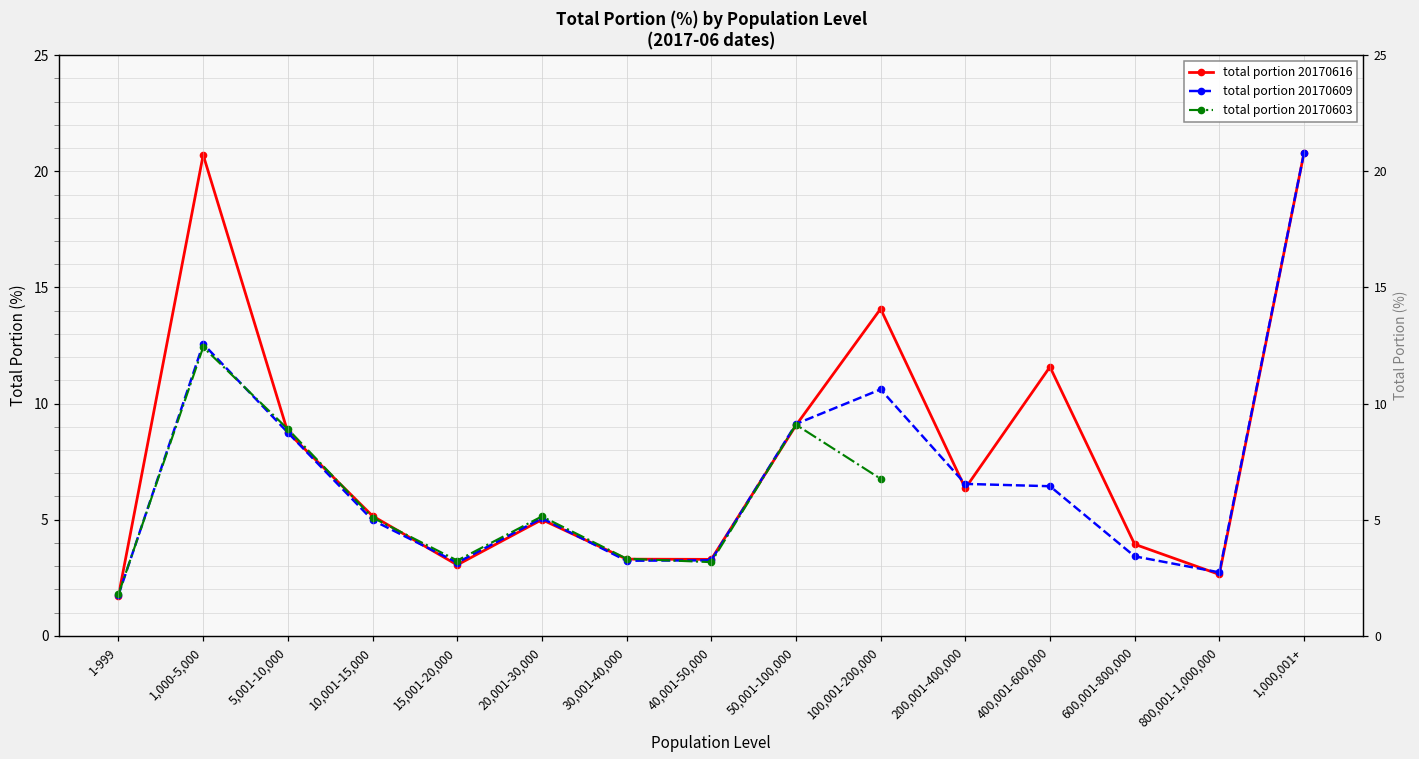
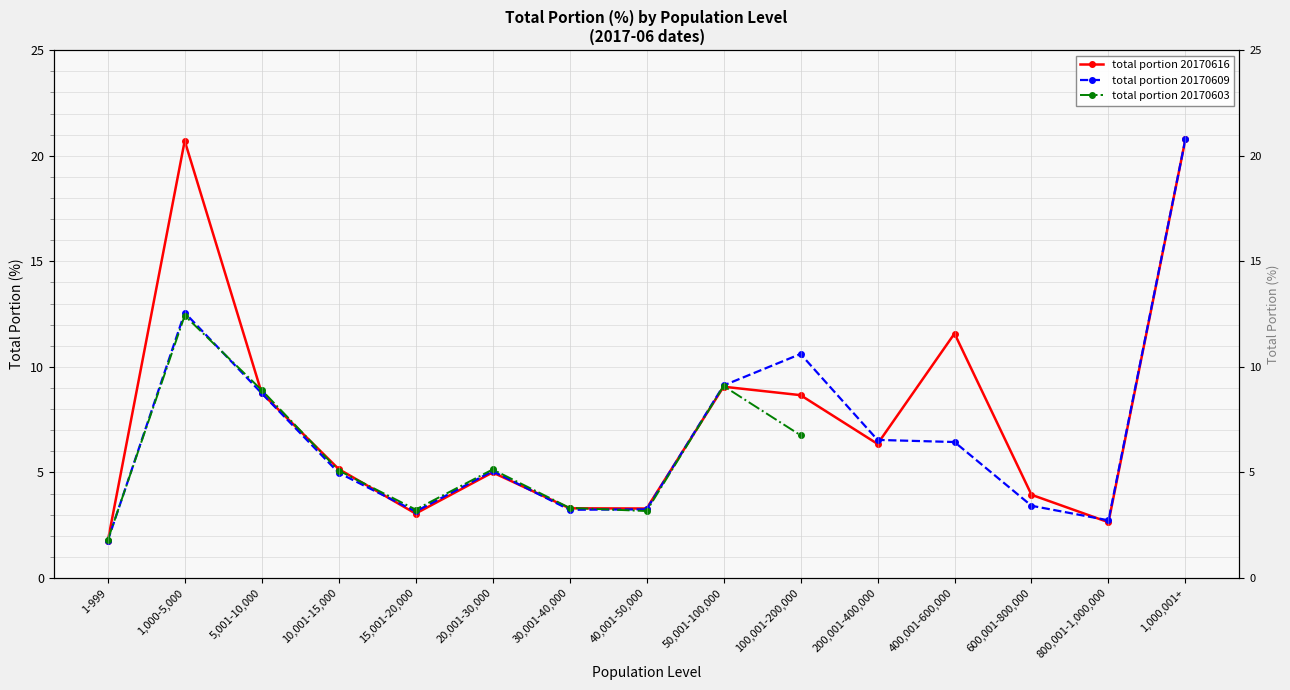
  {
    "total portion 20170616": {
      "1,000-5,000": 20.7,
-     "100,001-200,000": 14.1,
+     "100,001-200,000": 8.7,
      "200,001-400,000": 6.4,
      "400,001-600,000": 11.6,
      "600,001-800,000": 3.9
    },
    "total portion 20170609": {
      "1,000-5,000": 12.6,
      "100,001-200,000": 10.6,
      "200,001-400,000": 6.5,
      "400,001-600,000": 6.4,
      "600,001-800,000": 3.4
    },
    "total portion 20170603": {
      "1,000-5,000": 12.4,
      "5,001-10,000": 8.9,
      "100,001-200,000": 6.8
    }
  }
